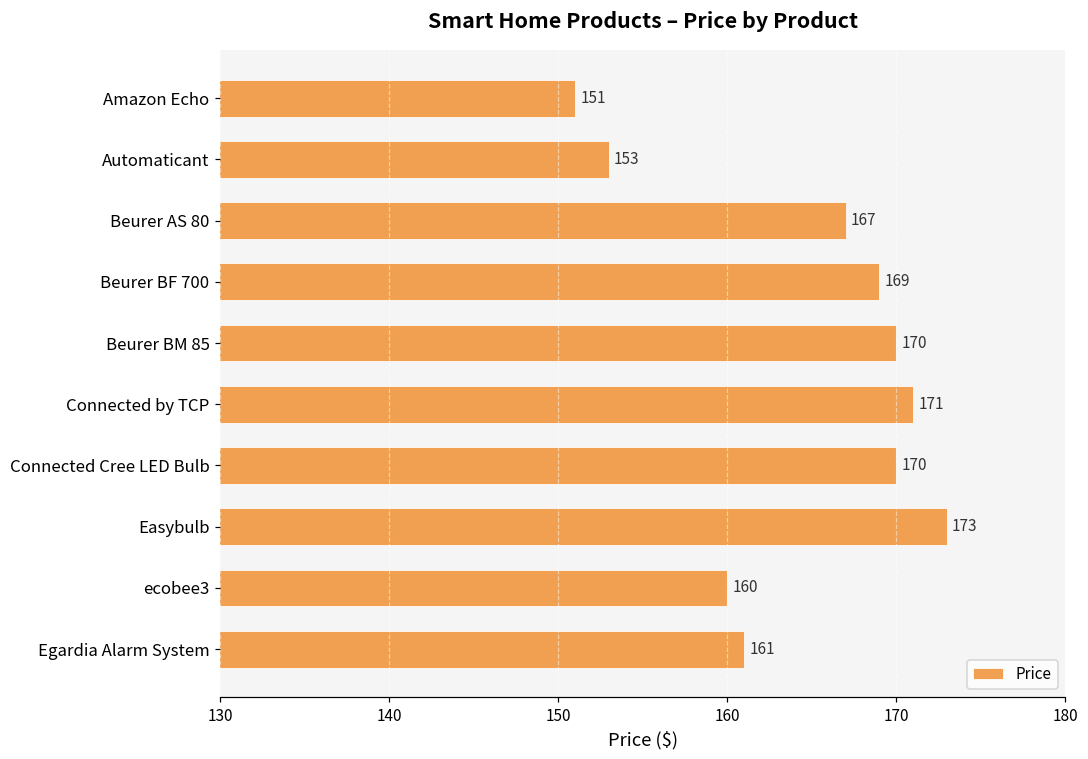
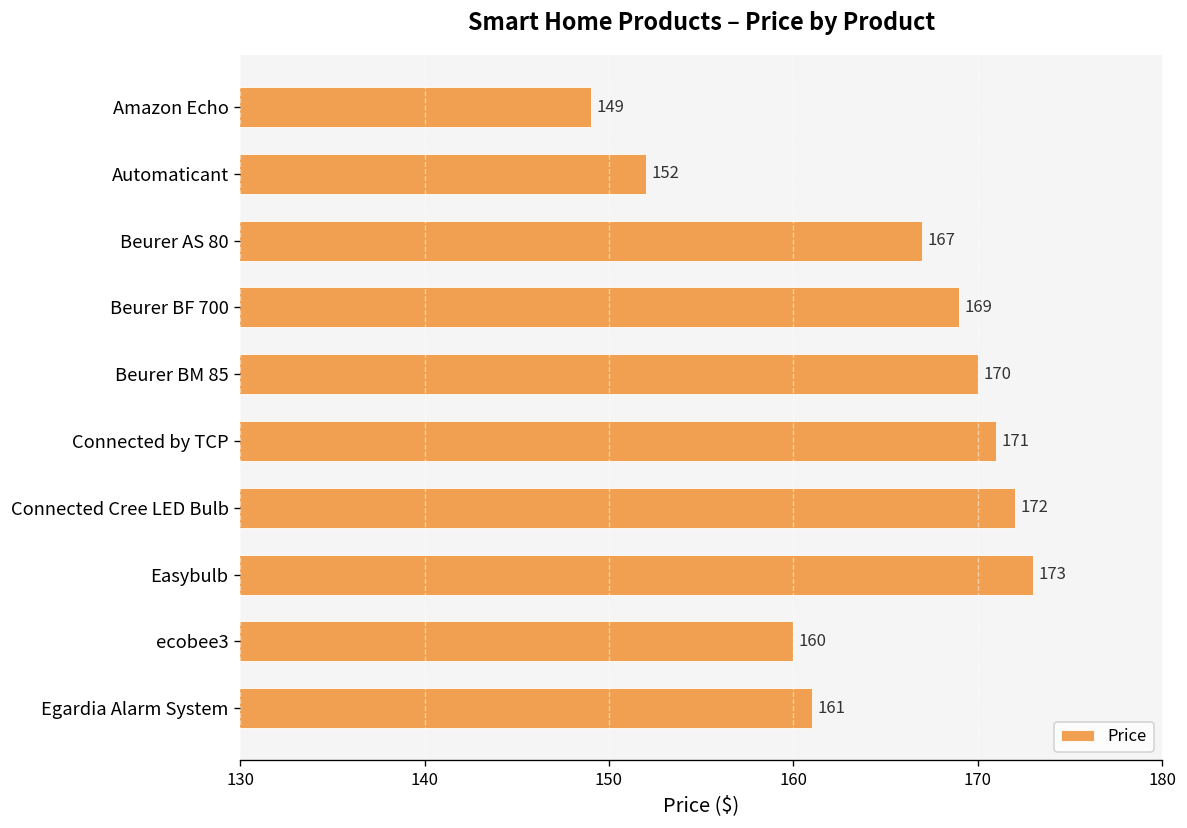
  {
-   "Amazon Echo": 151,
-   "Automaticant": 153,
+   "Amazon Echo": 149,
+   "Automaticant": 152,
    "Beurer AS 80": 167,
    "Beurer BF 700": 169,
    "Beurer BM 85": 170,
    "Connected by TCP": 171,
-   "Connected Cree LED Bulb": 170,
+   "Connected Cree LED Bulb": 172,
    "Easybulb": 173,
    "ecobee3": 160,
    "Egardia Alarm System": 161
  }
